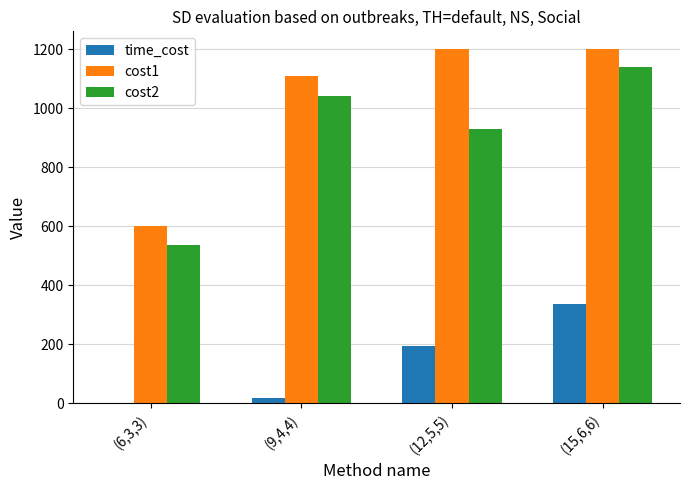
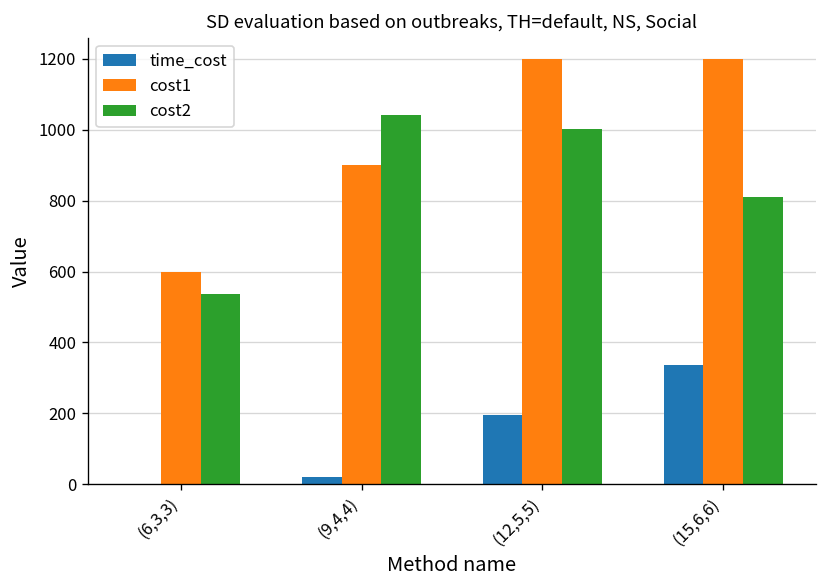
  {
    "time_cost": {
      "(9,4,4)": 20,
      "(12,5,5)": 190,
      "(15,6,6)": 340
    },
    "cost1": {
      "(6,3,3)": 600,
-     "(9,4,4)": 1110,
+     "(9,4,4)": 900,
      "(12,5,5)": 1200,
      "(15,6,6)": 1200
    },
    "cost2": {
      "(6,3,3)": 540,
      "(9,4,4)": 1040,
-     "(12,5,5)": 930,
-     "(15,6,6)": 1140
+     "(12,5,5)": 1000,
+     "(15,6,6)": 810
    }
  }
